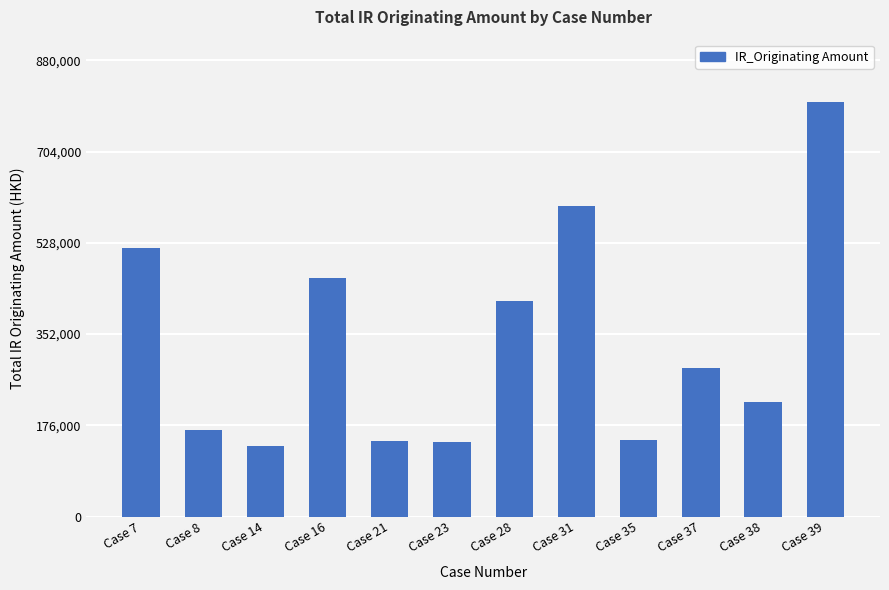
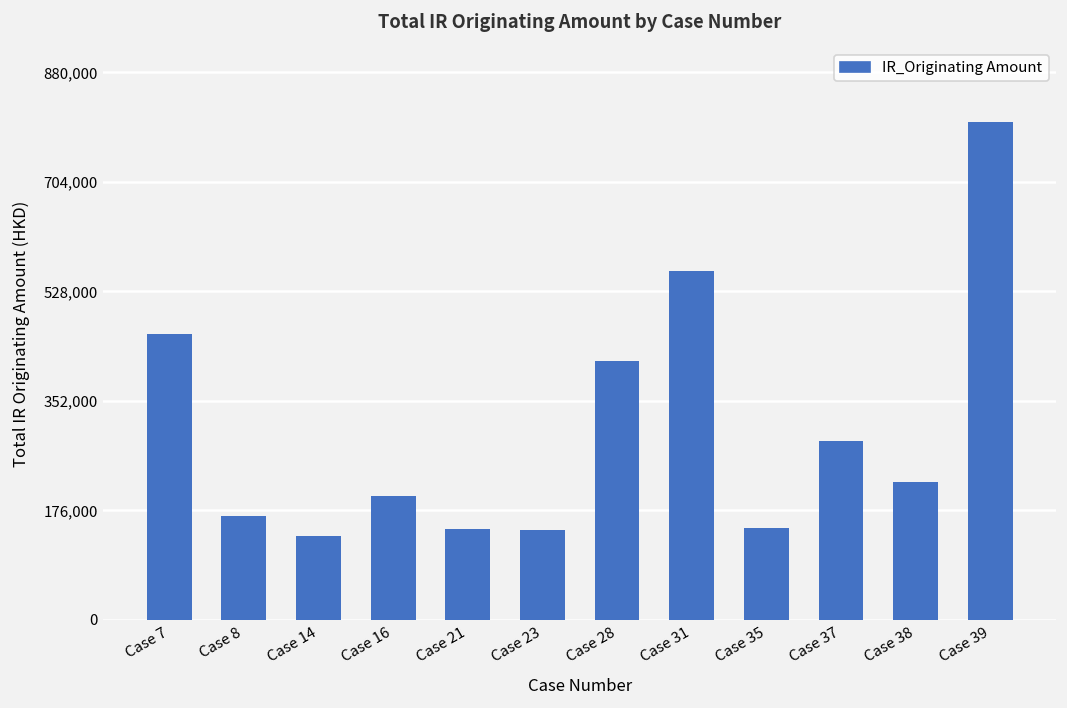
  {
-   "Case 7": "520,000",
+   "Case 7": "460,000",
    "Case 8": "170,000",
    "Case 14": "140,000",
-   "Case 16": "460,000",
+   "Case 16": "200,000",
    "Case 21": "150,000",
    "Case 23": "140,000",
    "Case 28": "420,000",
-   "Case 31": "600,000",
+   "Case 31": "560,000",
    "Case 35": "150,000",
    "Case 37": "290,000",
    "Case 38": "220,000",
    "Case 39": "800,000"
  }
